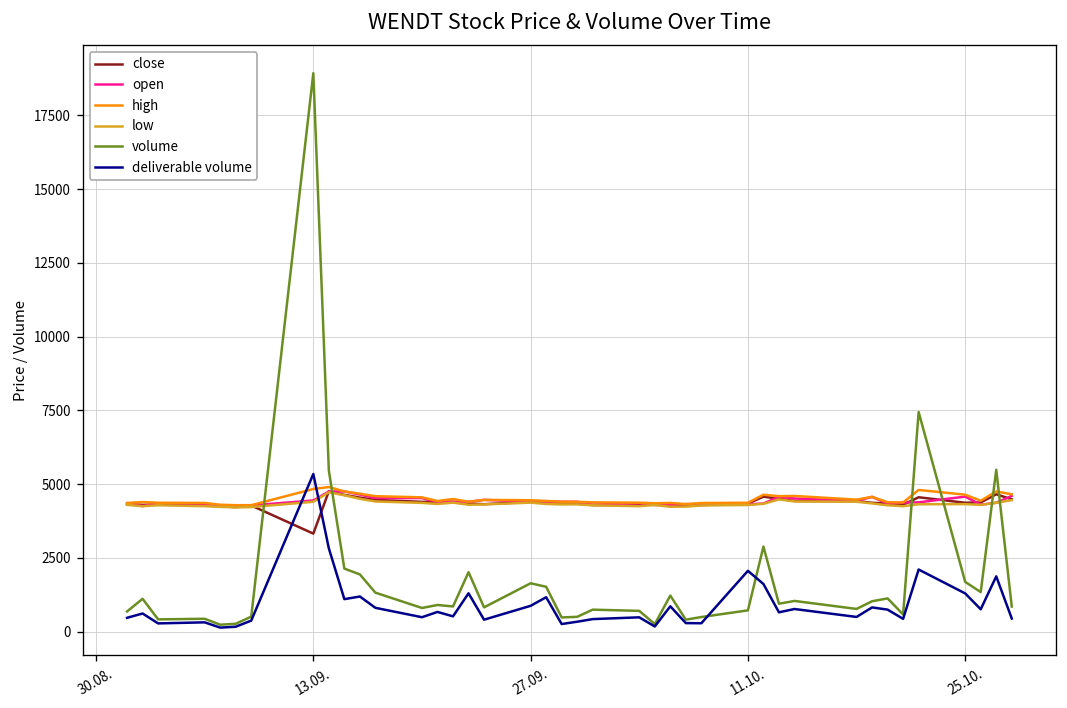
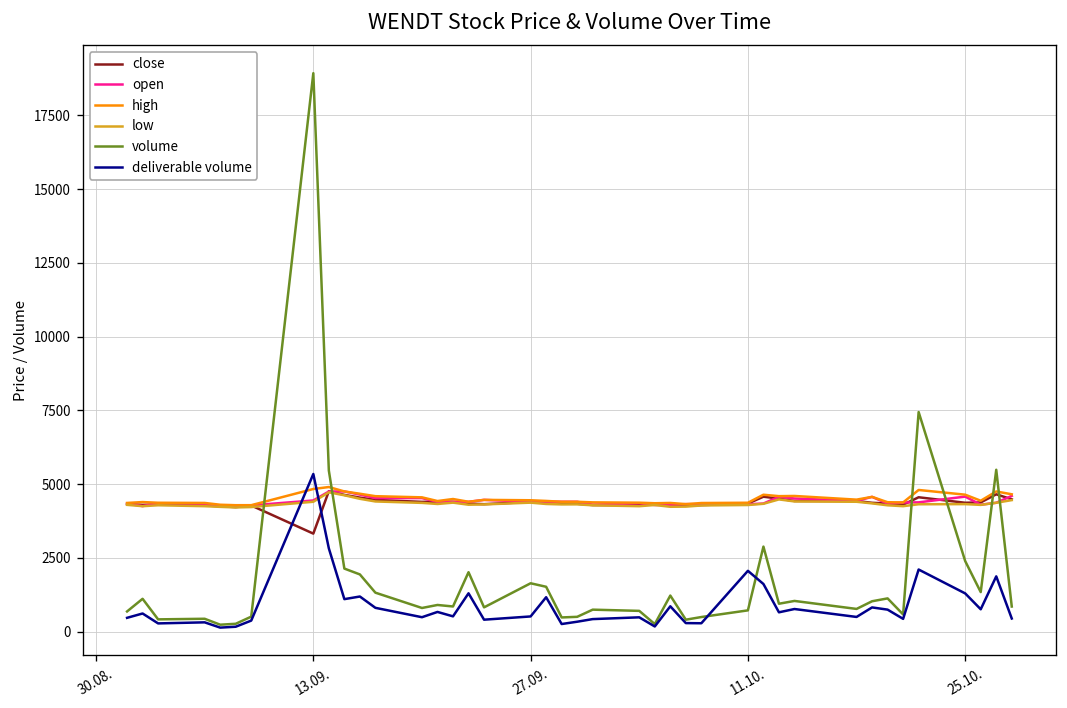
  {
    "close": {
      "13.09.": 3300
    },
    "volume": {
      "13.09.": 18900,
      "27.09.": 1600,
      "11.10.": 700,
-     "25.10.": 1700
+     "25.10.": 2400
    },
    "deliverable volume": {
      "13.09.": 5300,
-     "27.09.": 900,
+     "27.09.": 500,
      "11.10.": 2100,
      "25.10.": 1300
    }
  }
